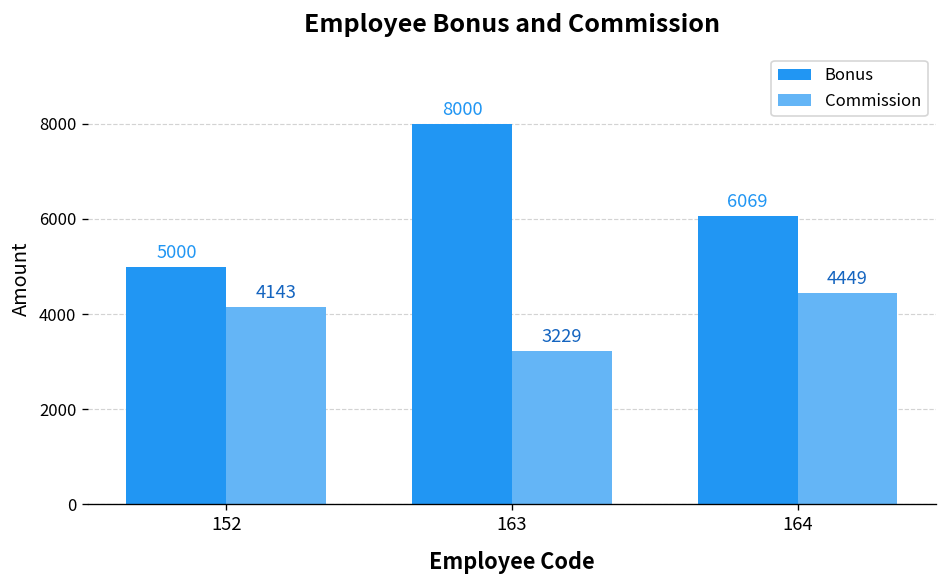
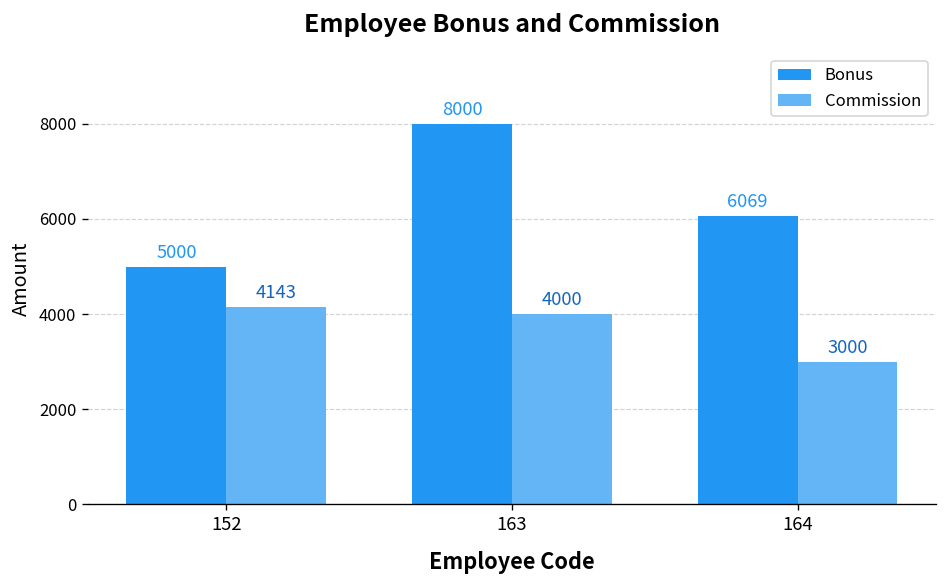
  {
    "Bonus": {
      "152": 5000,
      "163": 8000,
      "164": 6069
    },
    "Commission": {
      "152": 4143,
-     "163": 3229,
-     "164": 4449
+     "163": 4000,
+     "164": 3000
    }
  }
